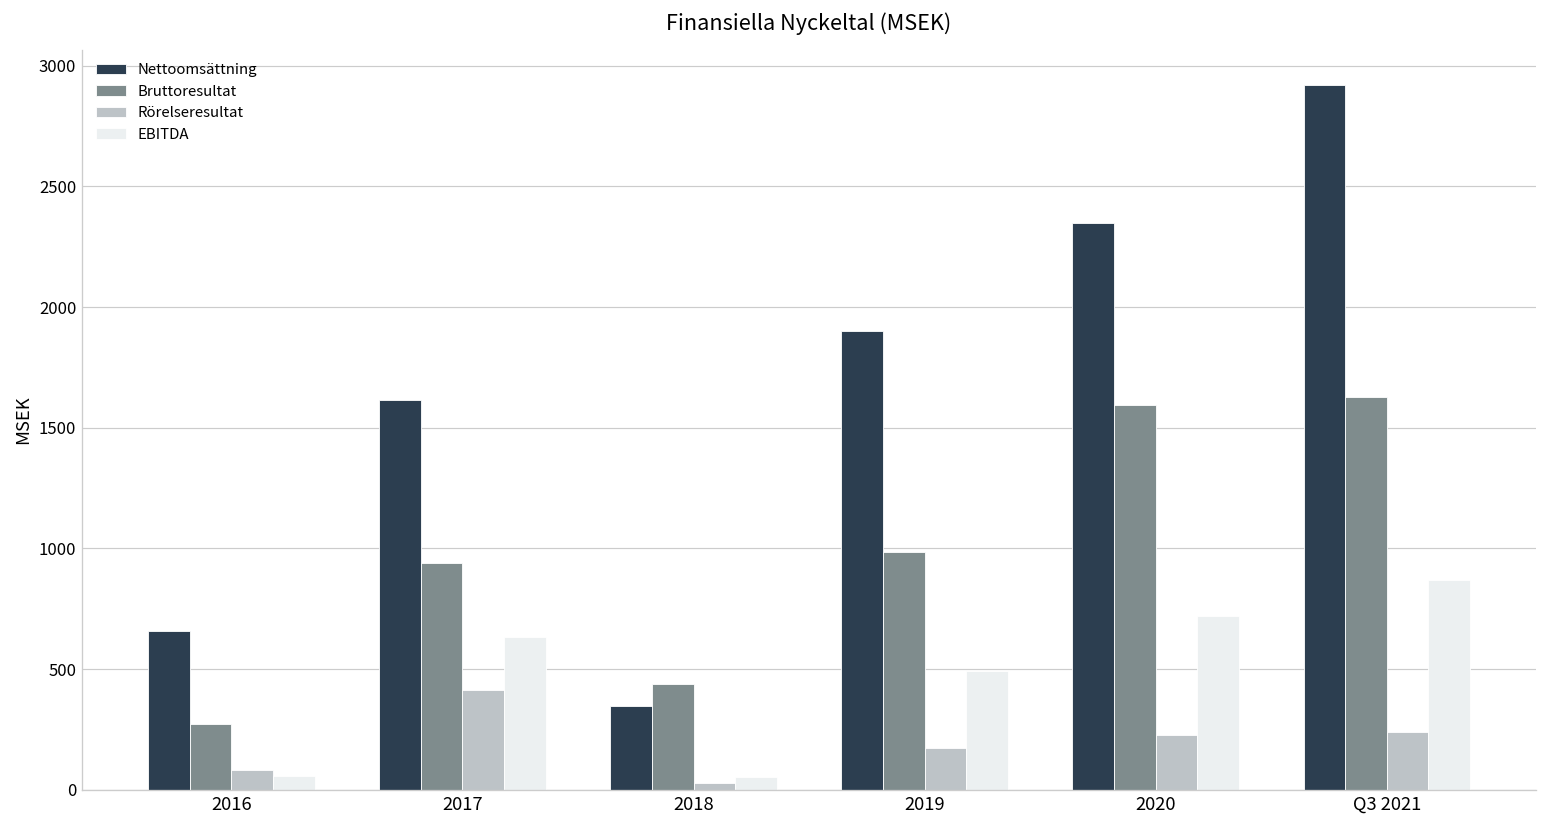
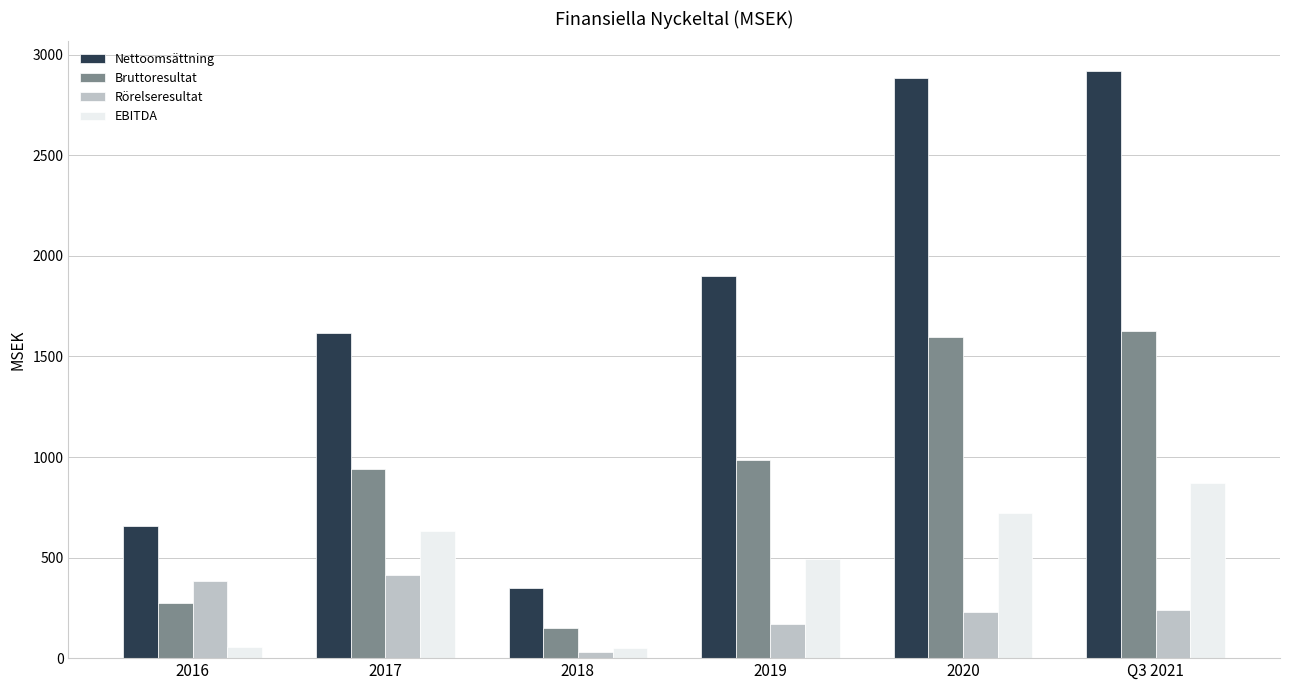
  {
    "Nettoomsättning": {
      "2016": 660,
      "2017": 1620,
      "2018": 350,
      "2019": 1900,
-     "2020": 2350,
+     "2020": 2880,
      "Q3 2021": 2920
    },
    "Bruttoresultat": {
      "2016": 270,
      "2017": 940,
-     "2018": 440,
+     "2018": 150,
      "2019": 980,
      "2020": 1600,
      "Q3 2021": 1630
    },
    "Rörelseresultat": {
-     "2016": 80,
+     "2016": 380,
      "2017": 410,
      "2018": 30,
      "2019": 170,
      "2020": 230,
      "Q3 2021": 240
    },
    "EBITDA": {
      "2016": 60,
      "2017": 630,
      "2018": 50,
      "2019": 490,
      "2020": 720,
      "Q3 2021": 870
    }
  }
